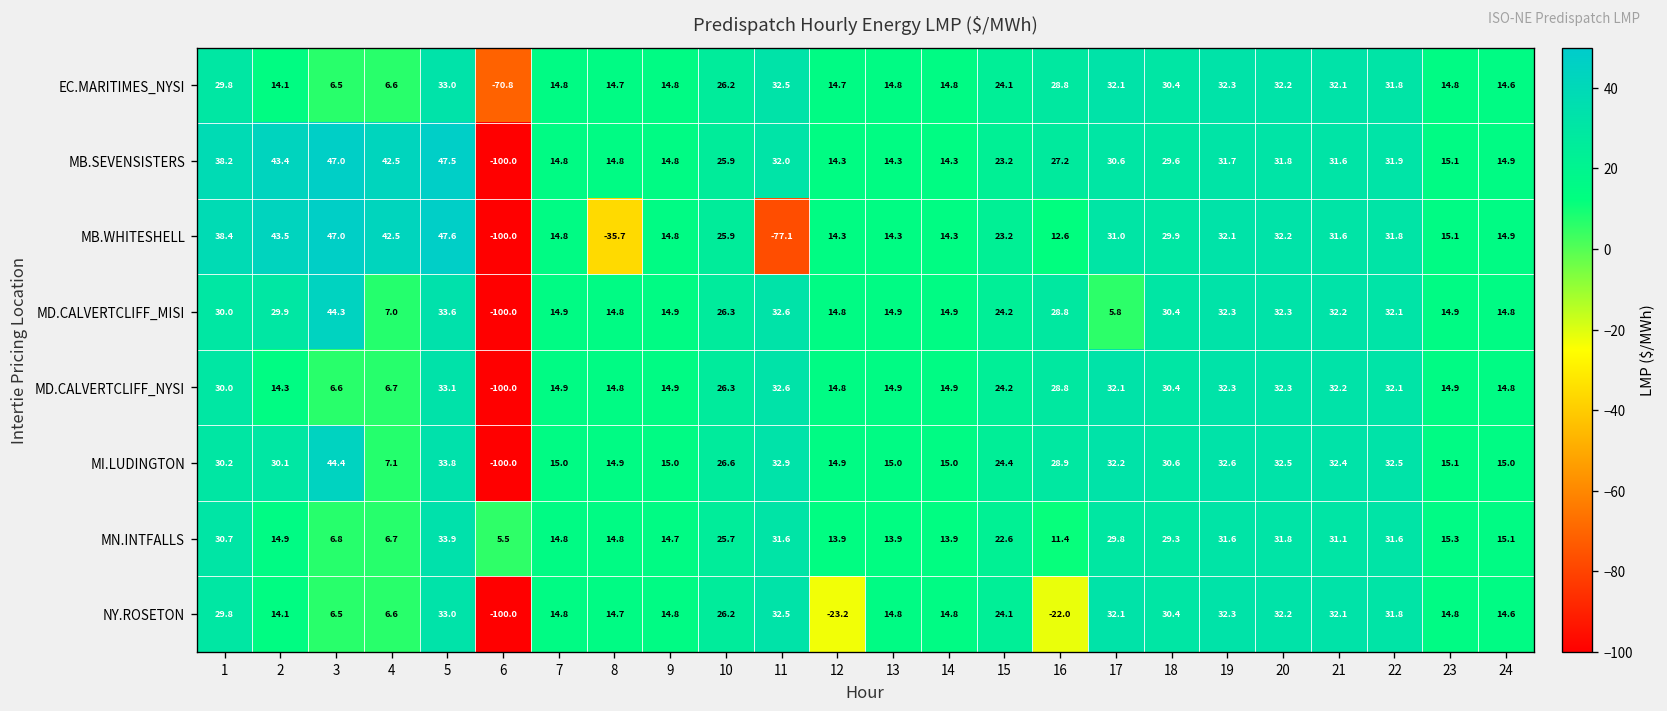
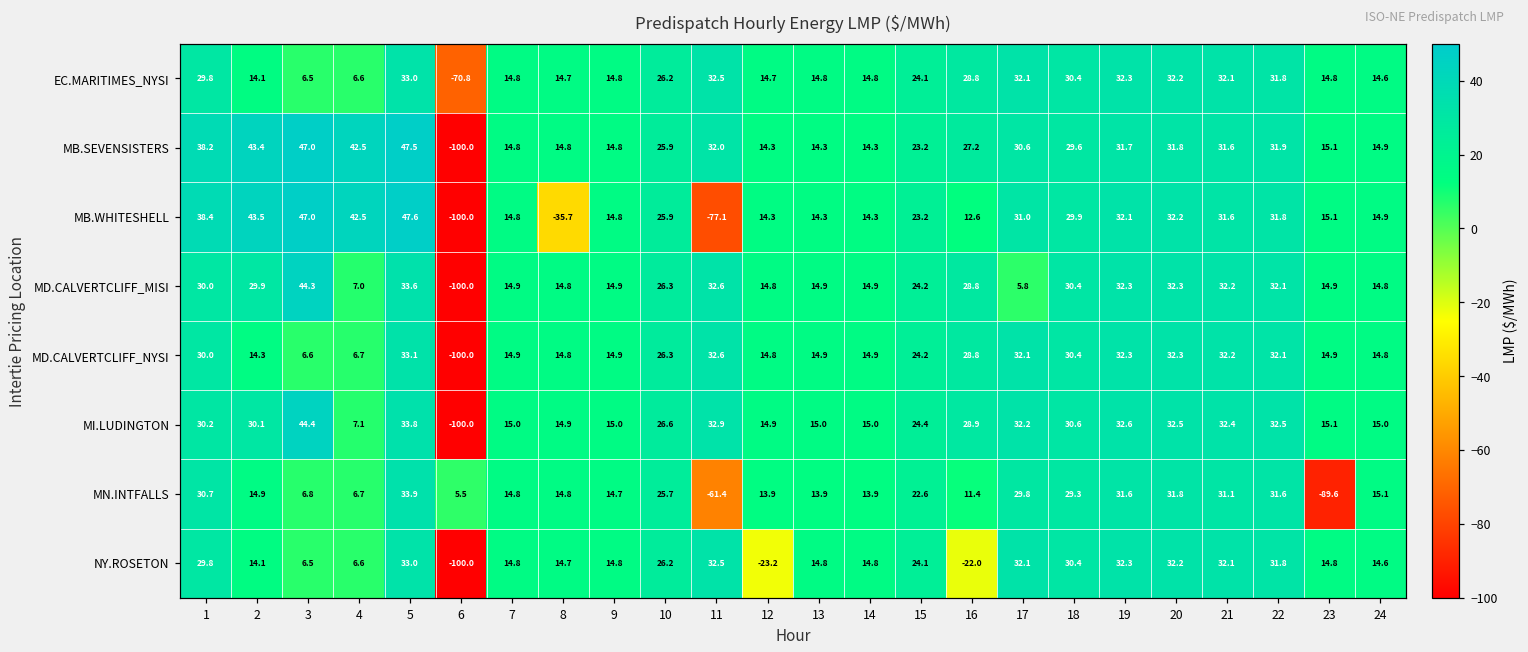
  {
    "EC.MARITIMES_NYSI": {
      "1": 29.8,
      "2": 14.1,
      "3": 6.5,
      "4": 6.6,
      "5": 33.0,
      "6": -70.8,
      "7": 14.8,
      "8": 14.7,
      "9": 14.8,
      "10": 26.2,
      "11": 32.5,
      "12": 14.7,
      "13": 14.8,
      "14": 14.8,
      "15": 24.1,
      "16": 28.8,
      "17": 32.1,
      "18": 30.4,
      "19": 32.3,
      "20": 32.2,
      "21": 32.1,
      "22": 31.8,
      "23": 14.8,
      "24": 14.6
    },
    "MB.SEVENSISTERS": {
      "1": 38.2,
      "2": 43.4,
      "3": 47.0,
      "4": 42.5,
      "5": 47.5,
      "6": -100.0,
      "7": 14.8,
      "8": 14.8,
      "9": 14.8,
      "10": 25.9,
      "11": 32.0,
      "12": 14.3,
      "13": 14.3,
      "14": 14.3,
      "15": 23.2,
      "16": 27.2,
      "17": 30.6,
      "18": 29.6,
      "19": 31.7,
      "20": 31.8,
      "21": 31.6,
      "22": 31.9,
      "23": 15.1,
      "24": 14.9
    },
    "MB.WHITESHELL": {
      "1": 38.4,
      "2": 43.5,
      "3": 47.0,
      "4": 42.5,
      "5": 47.6,
      "6": -100.0,
      "7": 14.8,
      "8": -35.7,
      "9": 14.8,
      "10": 25.9,
      "11": -77.1,
      "12": 14.3,
      "13": 14.3,
      "14": 14.3,
      "15": 23.2,
      "16": 12.6,
      "17": 31.0,
      "18": 29.9,
      "19": 32.1,
      "20": 32.2,
      "21": 31.6,
      "22": 31.8,
      "23": 15.1,
      "24": 14.9
    },
    "MD.CALVERTCLIFF_MISI": {
      "1": 30.0,
      "2": 29.9,
      "3": 44.3,
      "4": 7.0,
      "5": 33.6,
      "6": -100.0,
      "7": 14.9,
      "8": 14.8,
      "9": 14.9,
      "10": 26.3,
      "11": 32.6,
      "12": 14.8,
      "13": 14.9,
      "14": 14.9,
      "15": 24.2,
      "16": 28.8,
      "17": 5.8,
      "18": 30.4,
      "19": 32.3,
      "20": 32.3,
      "21": 32.2,
      "22": 32.1,
      "23": 14.9,
      "24": 14.8
    },
    "MD.CALVERTCLIFF_NYSI": {
      "1": 30.0,
      "2": 14.3,
      "3": 6.6,
      "4": 6.7,
      "5": 33.1,
      "6": -100.0,
      "7": 14.9,
      "8": 14.8,
      "9": 14.9,
      "10": 26.3,
      "11": 32.6,
      "12": 14.8,
      "13": 14.9,
      "14": 14.9,
      "15": 24.2,
      "16": 28.8,
      "17": 32.1,
      "18": 30.4,
      "19": 32.3,
      "20": 32.3,
      "21": 32.2,
      "22": 32.1,
      "23": 14.9,
      "24": 14.8
    },
    "MI.LUDINGTON": {
      "1": 30.2,
      "2": 30.1,
      "3": 44.4,
      "4": 7.1,
      "5": 33.8,
      "6": -100.0,
      "7": 15.0,
      "8": 14.9,
      "9": 15.0,
      "10": 26.6,
      "11": 32.9,
      "12": 14.9,
      "13": 15.0,
      "14": 15.0,
      "15": 24.4,
      "16": 28.9,
      "17": 32.2,
      "18": 30.6,
      "19": 32.6,
      "20": 32.5,
      "21": 32.4,
      "22": 32.5,
      "23": 15.1,
      "24": 15.0
    },
    "MN.INTFALLS": {
      "1": 30.7,
      "2": 14.9,
      "3": 6.8,
      "4": 6.7,
      "5": 33.9,
      "6": 5.5,
      "7": 14.8,
      "8": 14.8,
      "9": 14.7,
      "10": 25.7,
-     "11": 31.6,
+     "11": -61.4,
      "12": 13.9,
      "13": 13.9,
      "14": 13.9,
      "15": 22.6,
      "16": 11.4,
      "17": 29.8,
      "18": 29.3,
      "19": 31.6,
      "20": 31.8,
      "21": 31.1,
      "22": 31.6,
-     "23": 15.3,
+     "23": -89.6,
      "24": 15.1
    },
    "NY.ROSETON": {
      "1": 29.8,
      "2": 14.1,
      "3": 6.5,
      "4": 6.6,
      "5": 33.0,
      "6": -100.0,
      "7": 14.8,
      "8": 14.7,
      "9": 14.8,
      "10": 26.2,
      "11": 32.5,
      "12": -23.2,
      "13": 14.8,
      "14": 14.8,
      "15": 24.1,
      "16": -22.0,
      "17": 32.1,
      "18": 30.4,
      "19": 32.3,
      "20": 32.2,
      "21": 32.1,
      "22": 31.8,
      "23": 14.8,
      "24": 14.6
    }
  }
